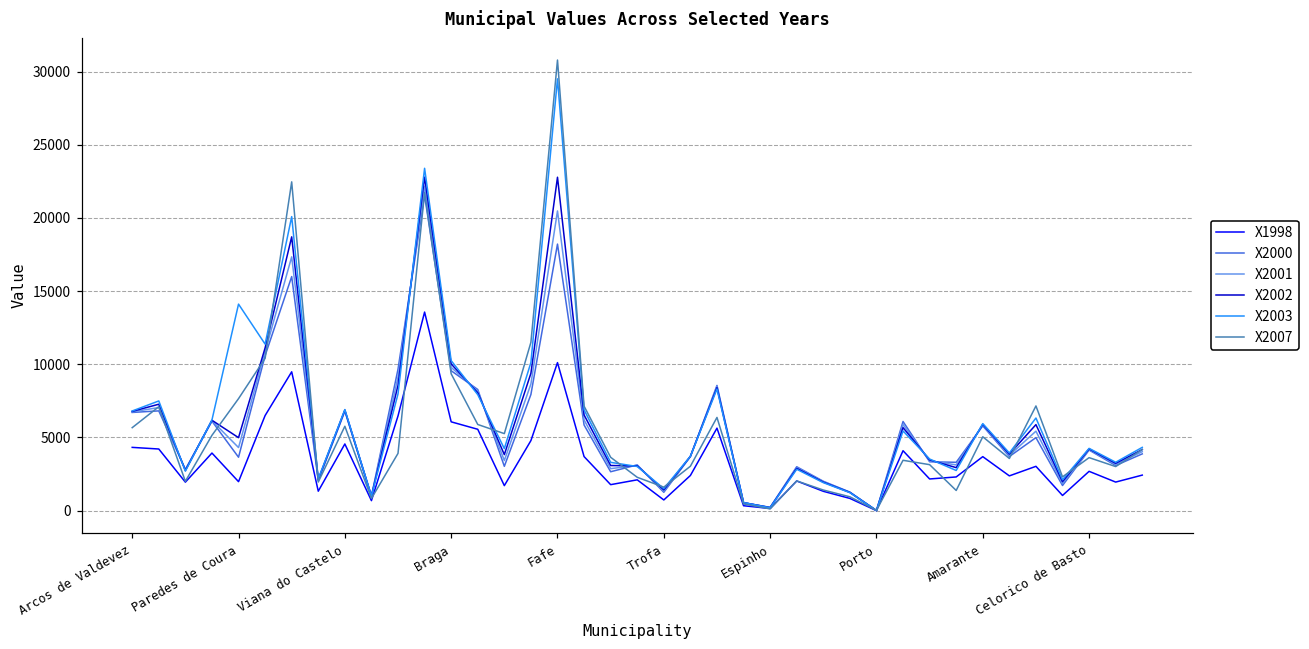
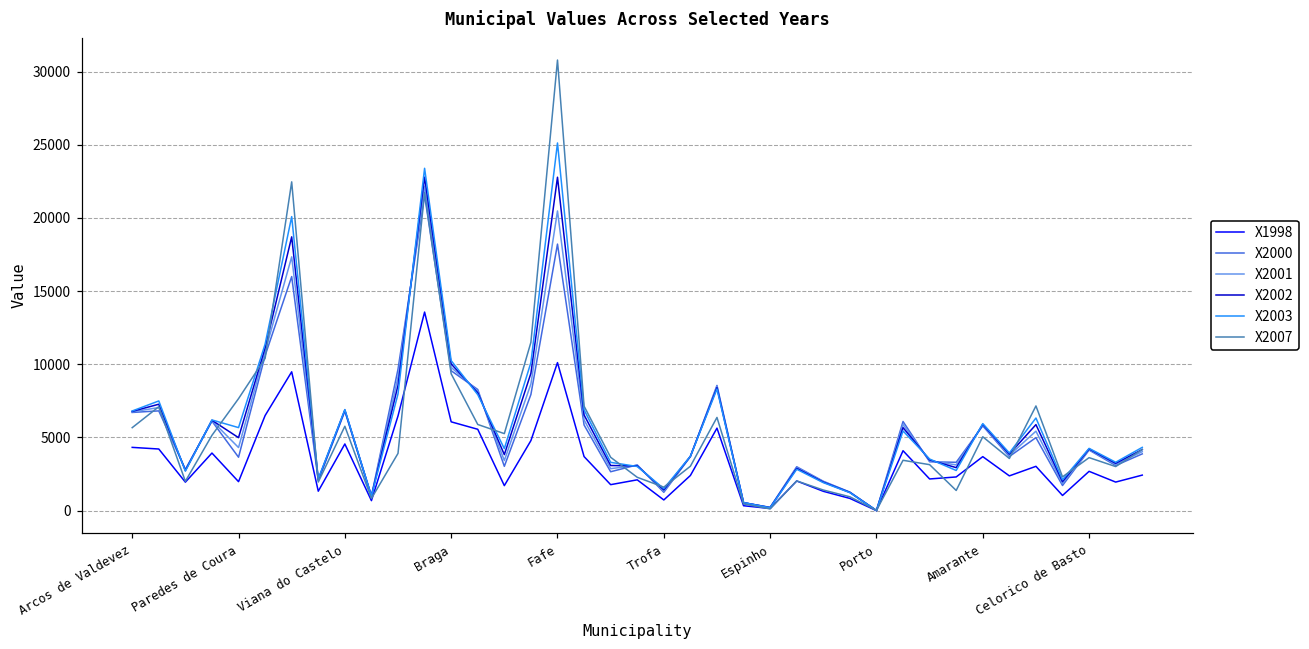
  {
    "X2003": {
-     "Paredes de Coura": 14100,
+     "Paredes de Coura": 5700,
      "Braga": 10300,
-     "Fafe": 29500
+     "Fafe": 25100
    }
  }
